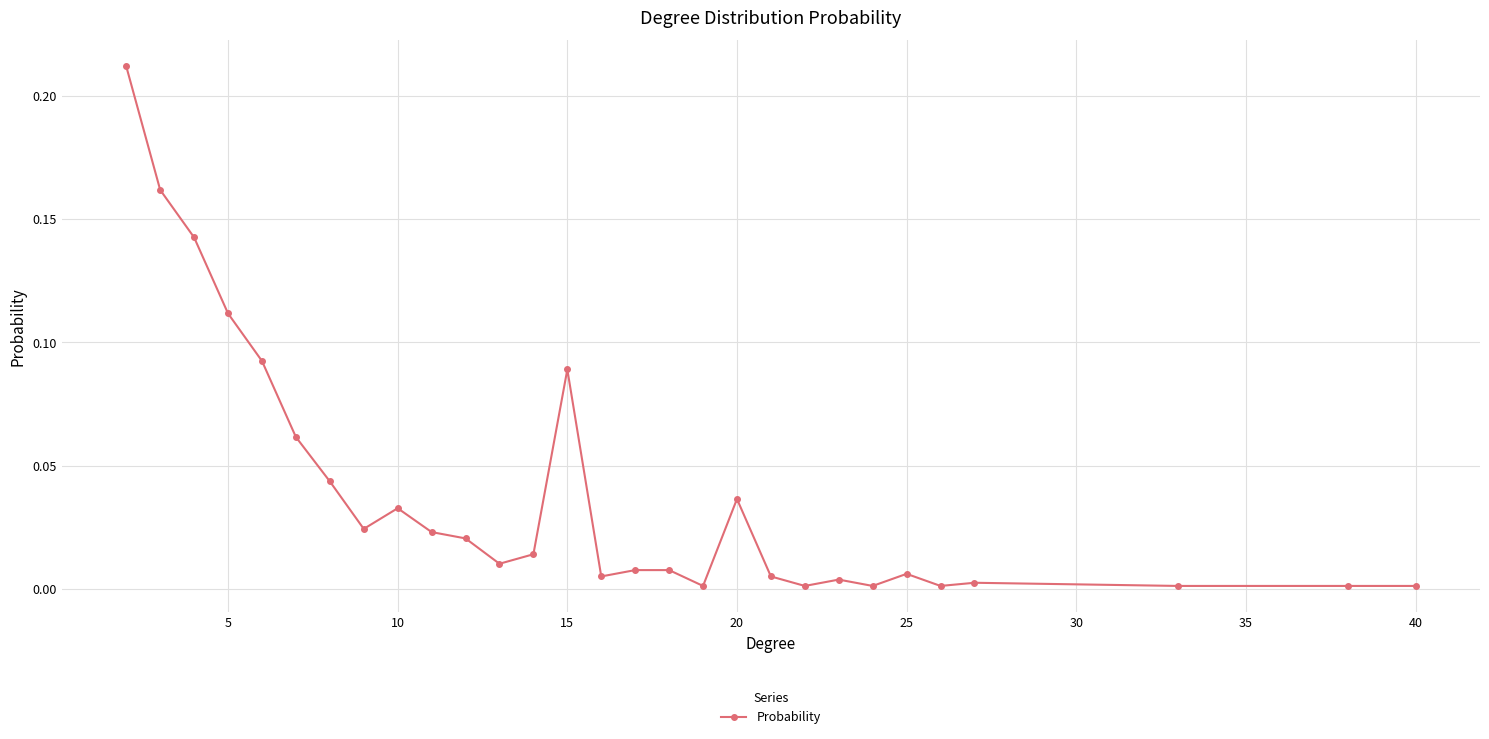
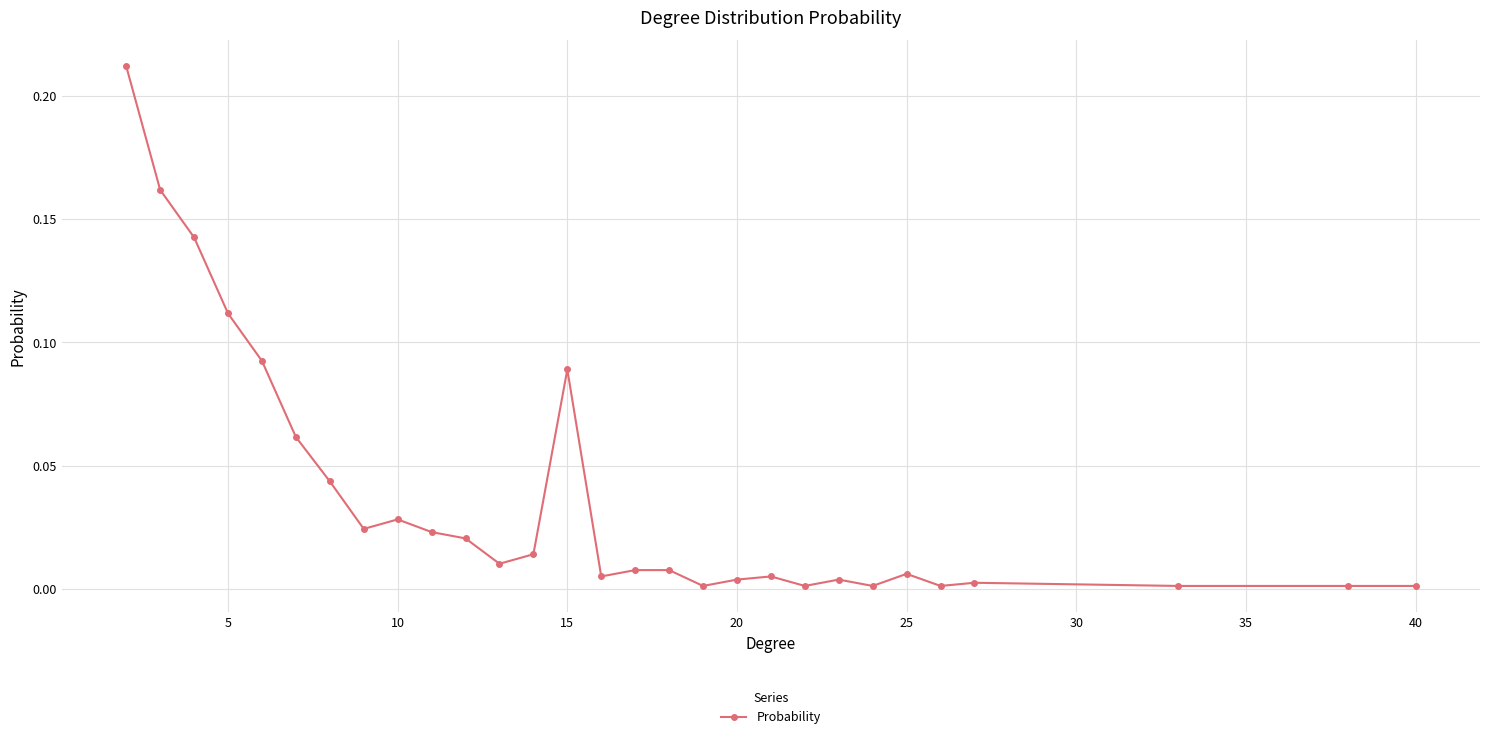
  {
    "5": 0.112,
-   "10": 0.033,
+   "10": 0.028,
    "15": 0.089,
-   "20": 0.037,
+   "20": 0.004,
    "25": 0.006,
    "40": 0.001
  }
